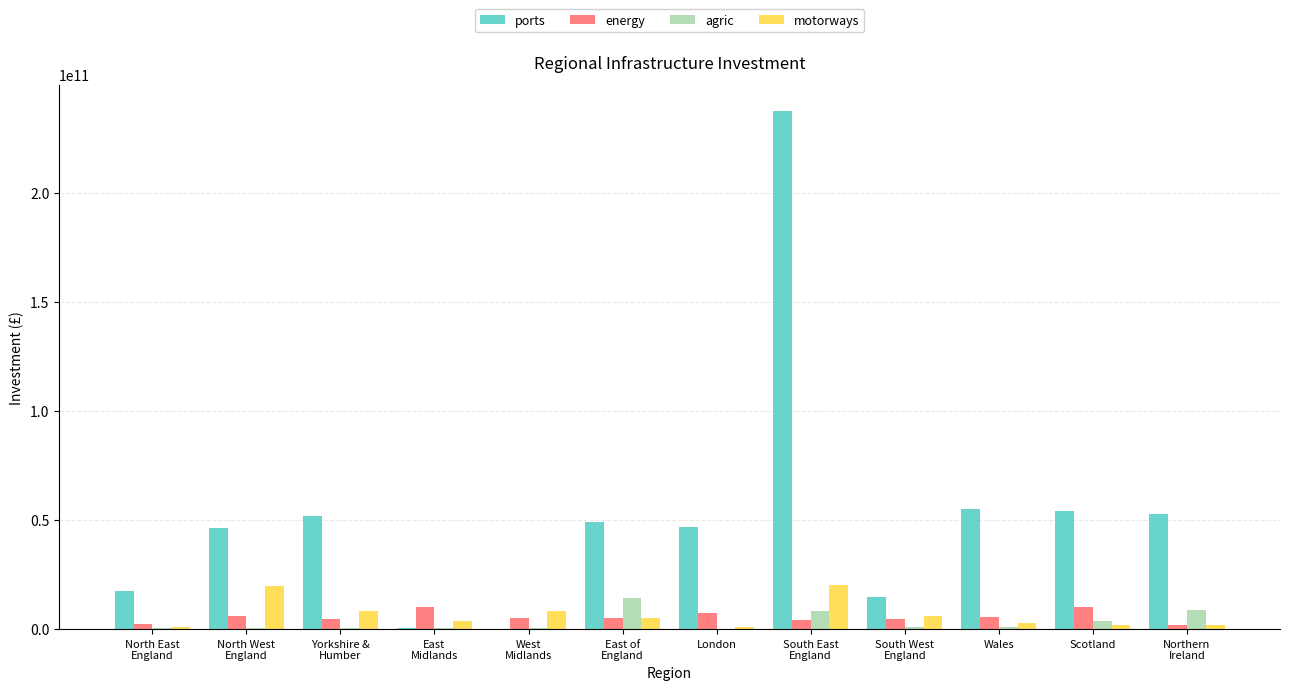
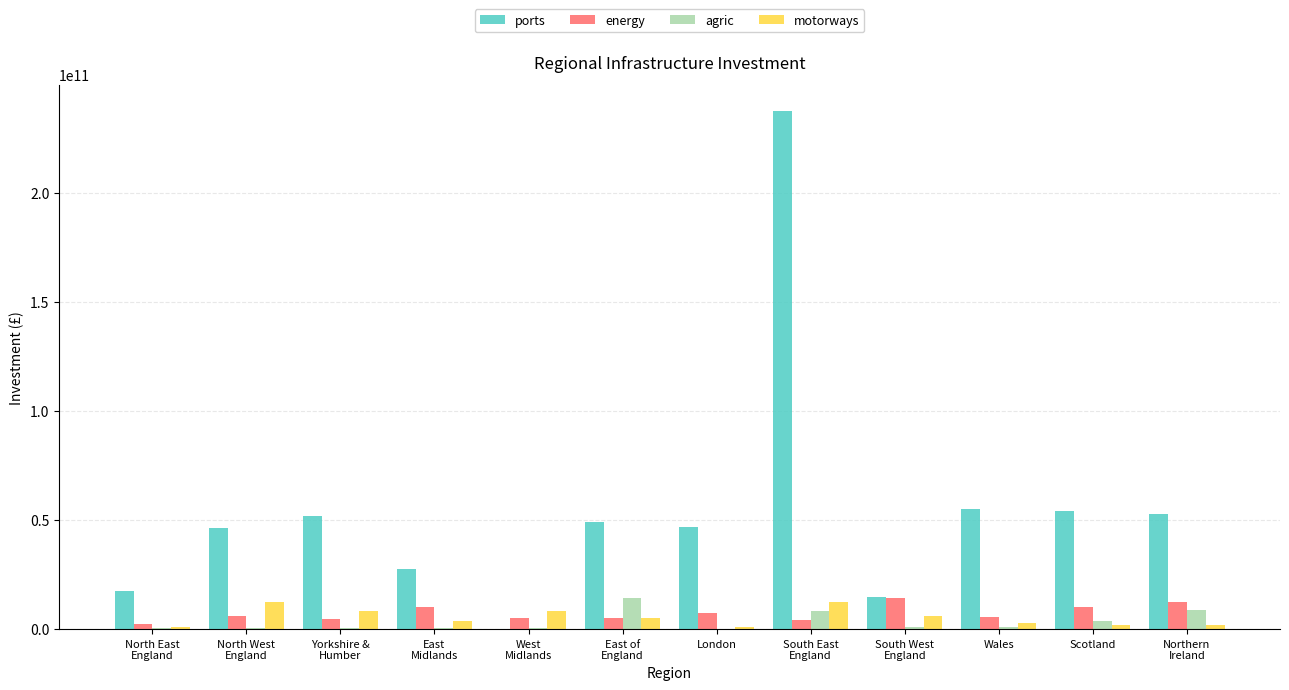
  {
    "ports": {
      "North East England": 17000000000,
      "North West England": 46000000000,
      "Yorkshire & Humber": 52000000000,
-     "East Midlands": 0,
+     "East Midlands": 27000000000,
      "West Midlands": 0,
      "East of England": 49000000000,
      "London": 47000000000,
      "South East England": 238000000000,
      "South West England": 15000000000,
      "Wales": 55000000000,
      "Scotland": 54000000000,
      "Northern Ireland": 53000000000
    },
    "energy": {
      "North East England": 2000000000,
      "North West England": 6000000000,
      "Yorkshire & Humber": 5000000000,
      "East Midlands": 10000000000,
      "West Midlands": 5000000000,
      "East of England": 5000000000,
      "London": 8000000000,
      "South East England": 4000000000,
-     "South West England": 5000000000,
+     "South West England": 14000000000,
      "Wales": 6000000000,
      "Scotland": 10000000000,
-     "Northern Ireland": 2000000000
+     "Northern Ireland": 13000000000
    },
    "agric": {
      "East of England": 14000000000,
      "South East England": 8000000000,
      "Scotland": 4000000000,
      "Northern Ireland": 9000000000
    },
    "motorways": {
-     "North West England": 20000000000,
+     "North West England": 12000000000,
      "Yorkshire & Humber": 8000000000,
      "East Midlands": 4000000000,
      "West Midlands": 8000000000,
      "East of England": 5000000000,
-     "South East England": 20000000000,
+     "South East England": 12000000000,
      "South West England": 6000000000,
      "Wales": 3000000000,
      "Scotland": 2000000000,
      "Northern Ireland": 2000000000
    }
  }
